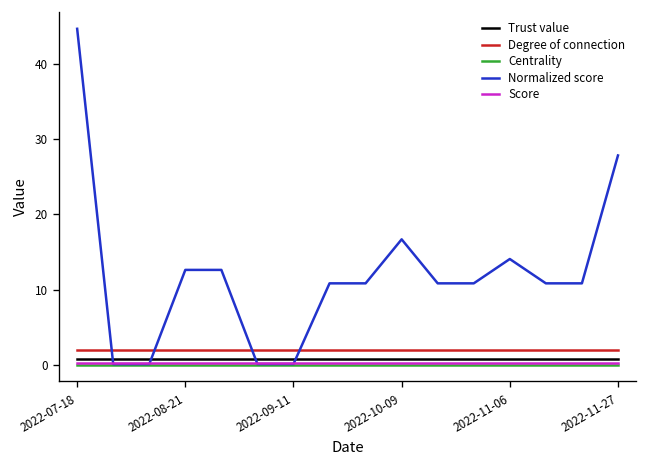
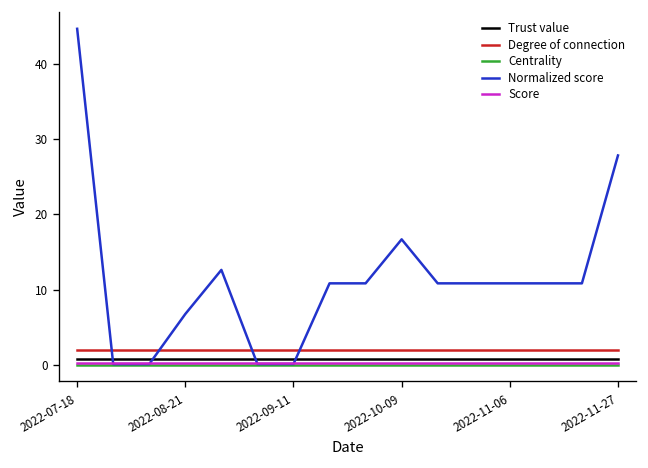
  {
    "Trust value": {
      "2022-07-18": 1,
      "2022-08-21": 1,
      "2022-09-11": 1,
      "2022-10-09": 1,
      "2022-11-06": 1,
      "2022-11-27": 1
    },
    "Degree of connection": {
      "2022-07-18": 2,
      "2022-08-21": 2,
      "2022-09-11": 2,
      "2022-10-09": 2,
      "2022-11-06": 2,
      "2022-11-27": 2
    },
    "Normalized score": {
      "2022-07-18": 45,
-     "2022-08-21": 13,
+     "2022-08-21": 7,
      "2022-10-09": 17,
-     "2022-11-06": 14,
+     "2022-11-06": 11,
      "2022-11-27": 28
    }
  }
